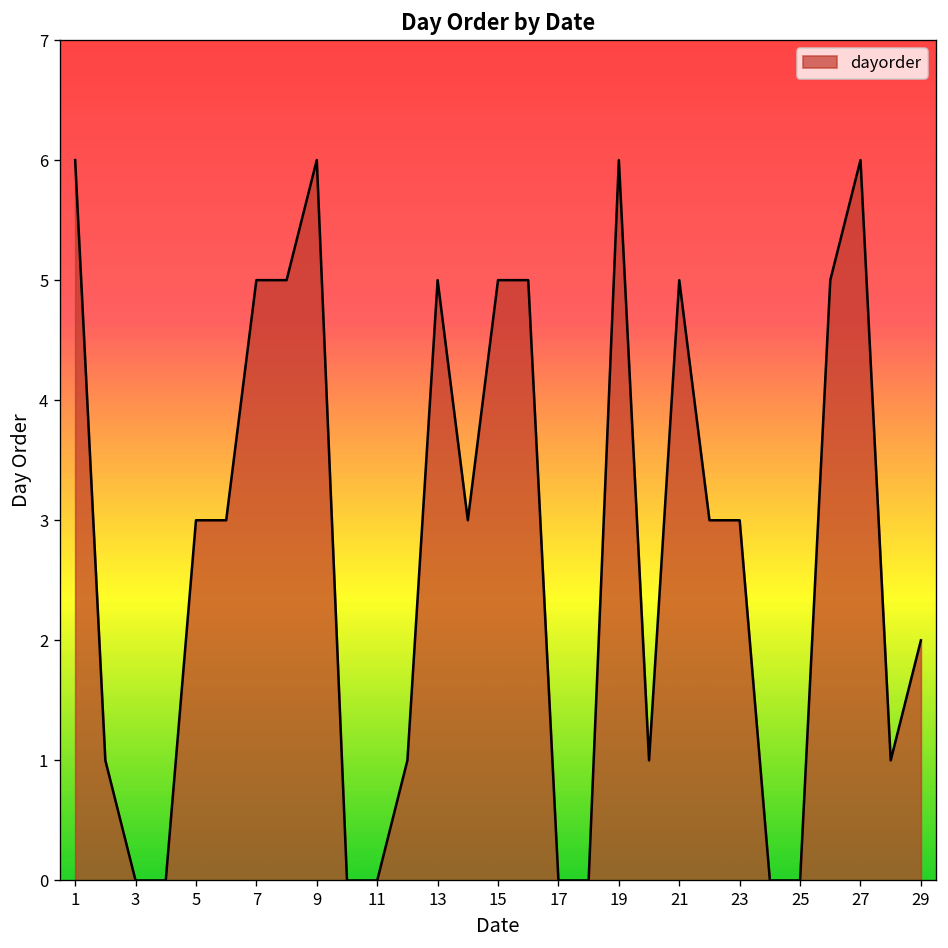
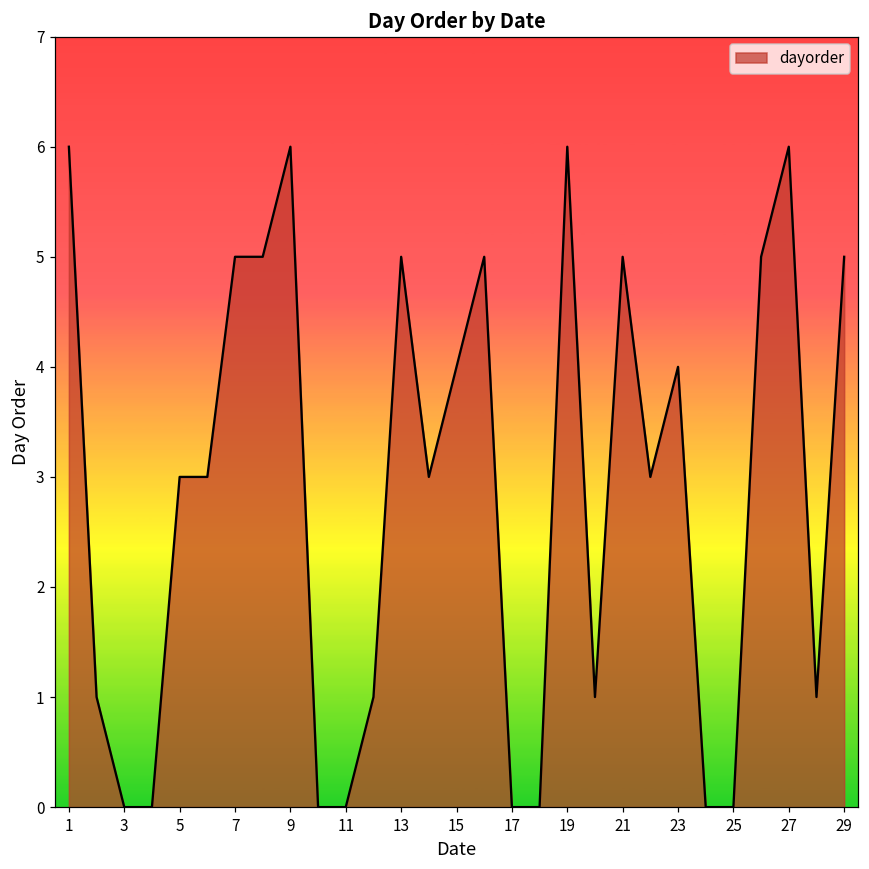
  {
    "1": 6,
    "3": 0,
    "5": 3,
    "7": 5,
    "9": 6,
    "11": 0,
    "13": 5,
-   "15": 5,
+   "15": 4,
    "17": 0,
    "19": 6,
    "21": 5,
-   "23": 3,
+   "23": 4,
    "25": 0,
    "27": 6,
-   "29": 2
+   "29": 5
  }
